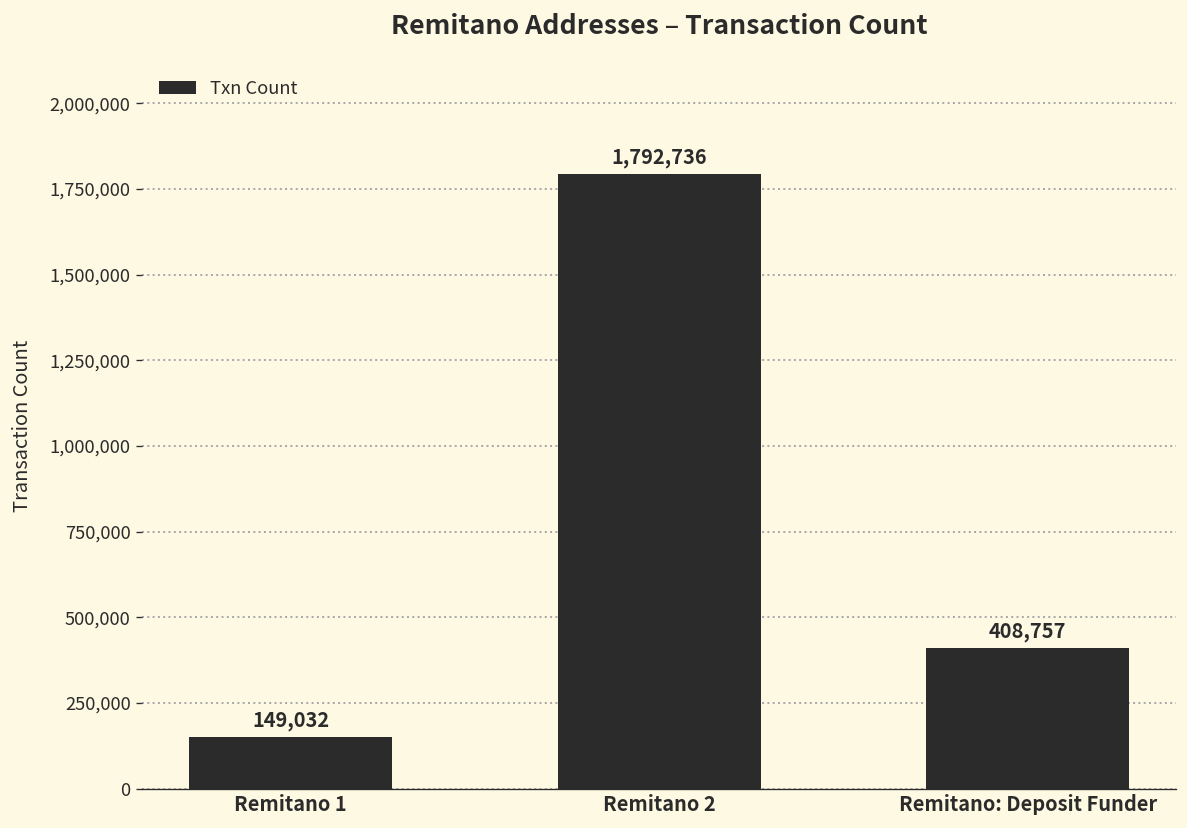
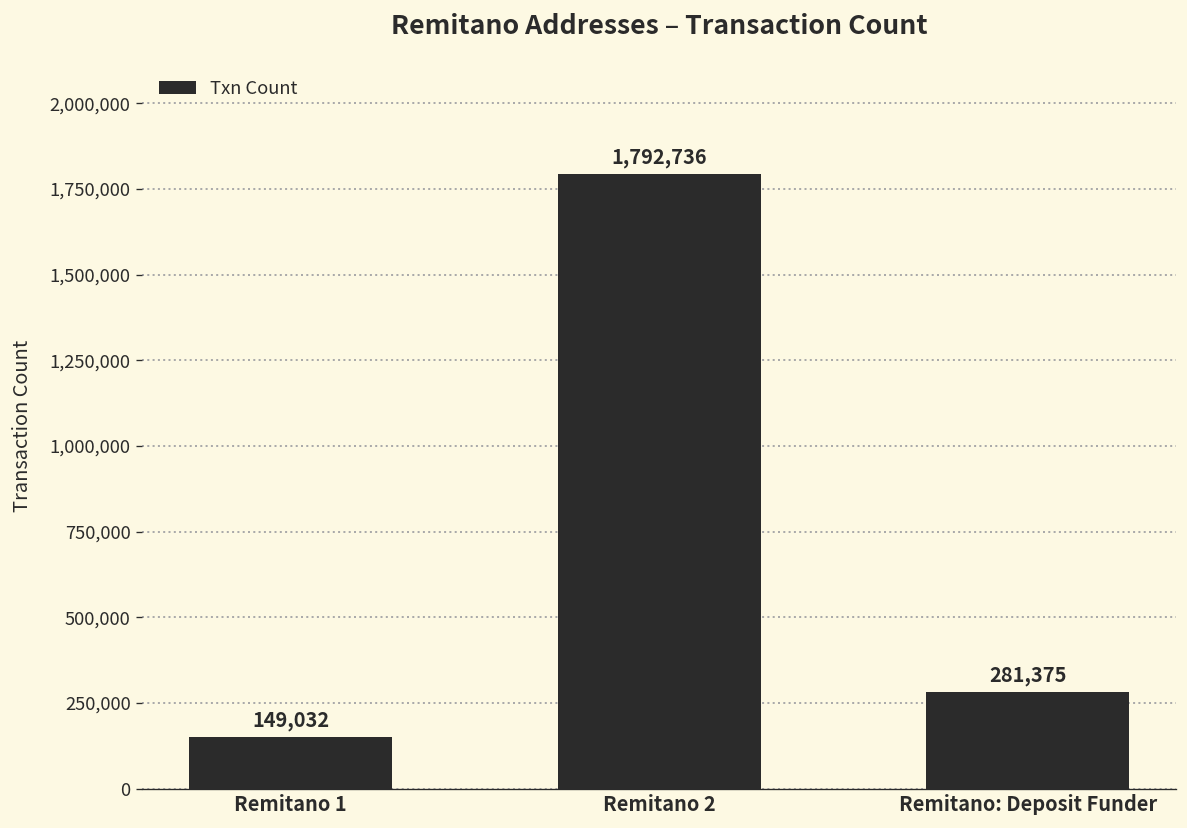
  {
    "Remitano 1": "149,032",
    "Remitano 2": "1,792,736",
-   "Remitano: Deposit Funder": "408,757"
+   "Remitano: Deposit Funder": "281,375"
  }
